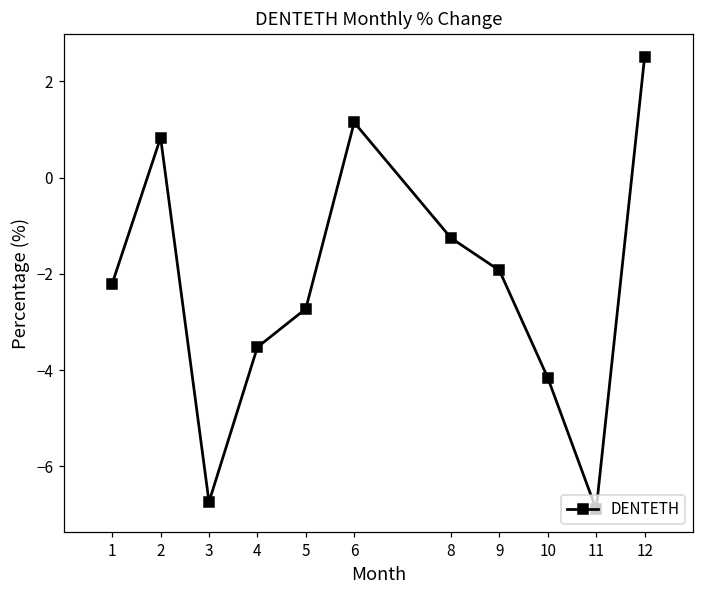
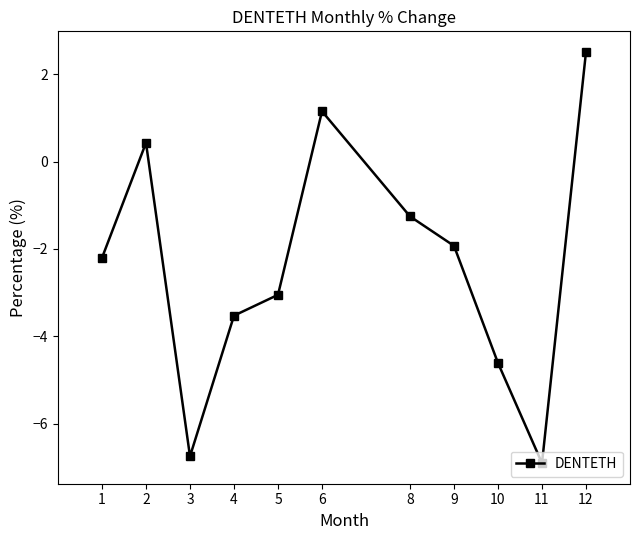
  {
    "1": -2.2,
-   "2": 0.8,
+   "2": 0.4,
    "3": -6.7,
    "4": -3.5,
-   "5": -2.7,
+   "5": -3.0,
    "6": 1.1,
    "8": -1.3,
    "9": -1.9,
-   "10": -4.2,
+   "10": -4.6,
    "12": 2.5
  }
